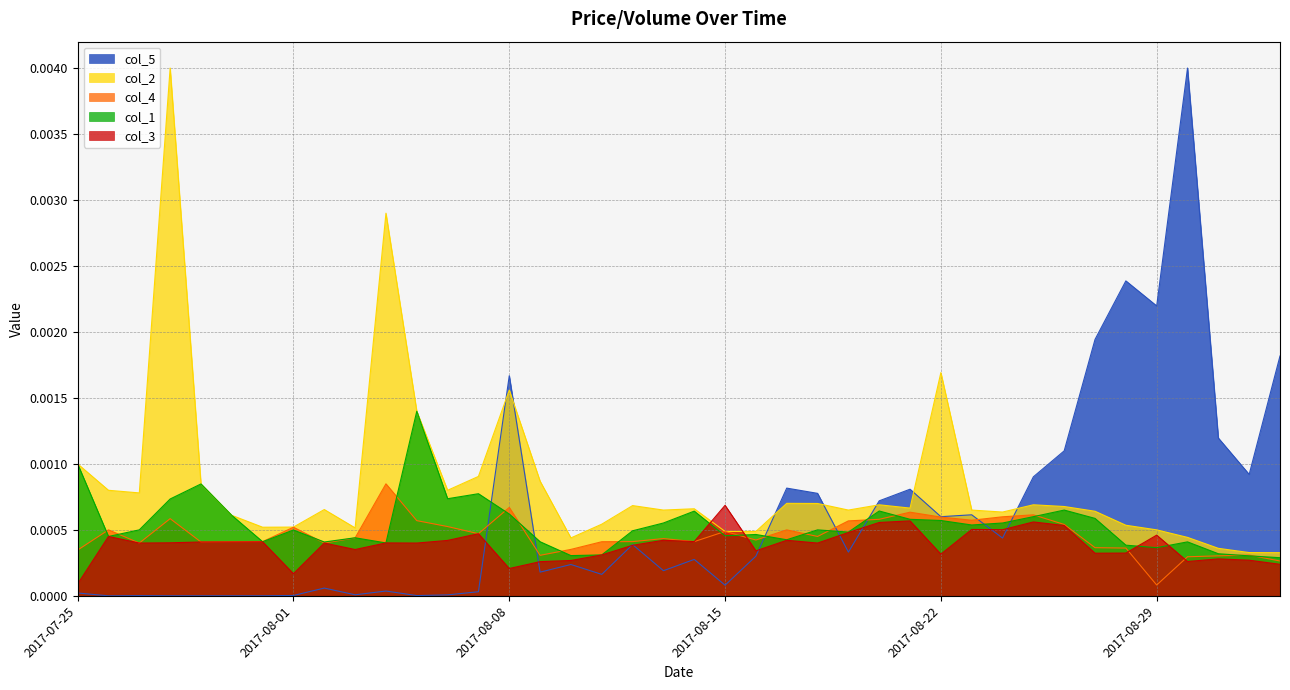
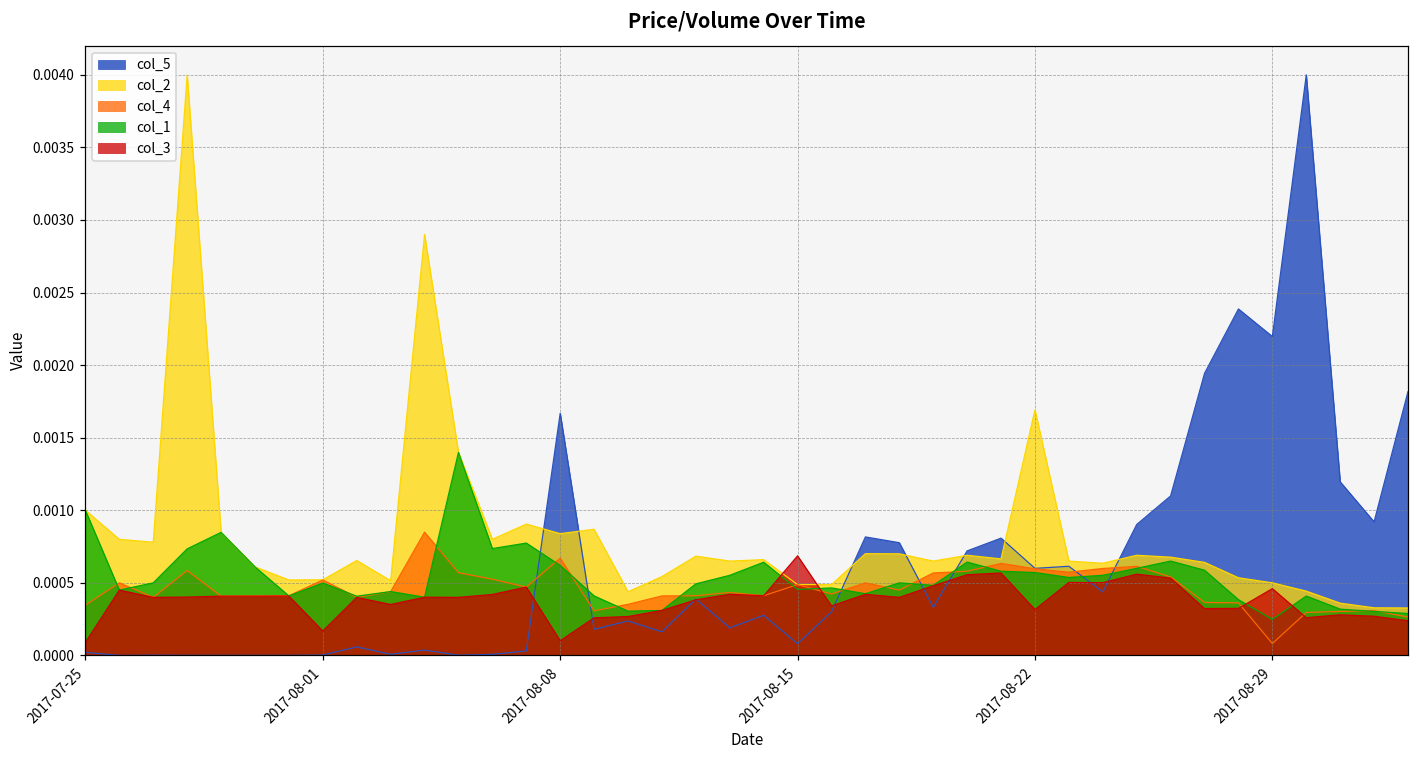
  {
    "col_5": {
      "2017-07-25": 0.00002,
      "2017-08-01": 0.00000,
      "2017-08-08": 0.00167,
      "2017-08-15": 0.00008,
      "2017-08-29": 0.00220
    },
    "col_2": {
-     "2017-08-08": 0.00156,
+     "2017-08-08": 0.00084,
      "2017-08-22": 0.00169,
      "2017-08-29": 0.00050
    },
    "col_4": {
      "2017-07-25": 0.00035,
      "2017-08-08": 0.00067,
      "2017-08-29": 0.00008
    },
    "col_1": {
      "2017-08-01": 0.00050,
      "2017-08-08": 0.00062,
      "2017-08-15": 0.00046,
      "2017-08-22": 0.00057,
-     "2017-08-29": 0.00037
+     "2017-08-29": 0.00025
    },
    "col_3": {
      "2017-07-25": 0.00009,
      "2017-08-01": 0.00017,
-     "2017-08-08": 0.00021,
+     "2017-08-08": 0.00010,
      "2017-08-15": 0.00069,
      "2017-08-22": 0.00032,
      "2017-08-29": 0.00046
    }
  }
